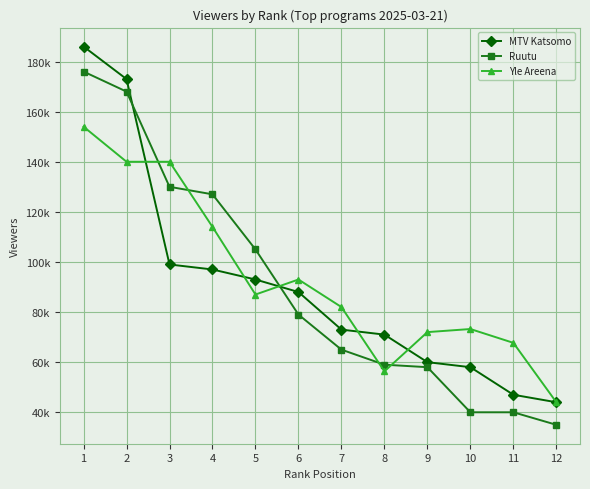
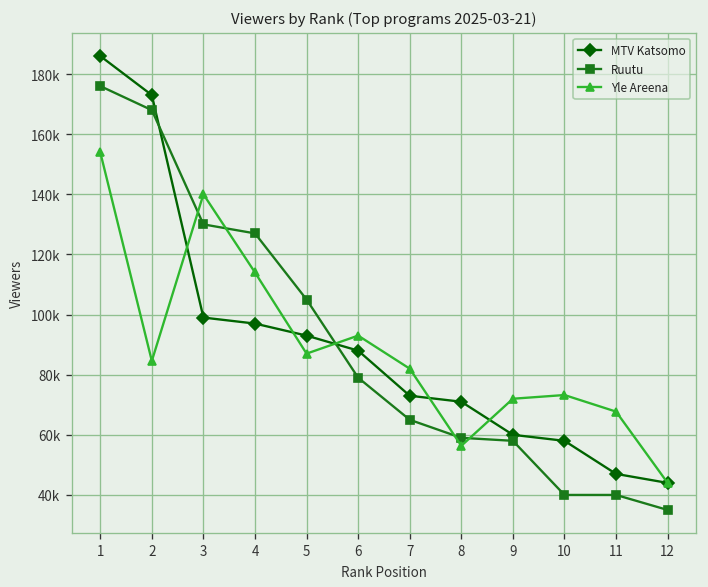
  {
    "Yle Areena": {
      "1": 154000,
-     "2": 140000,
+     "2": 85000,
      "3": 140000,
      "4": 114000,
      "5": 87000,
      "6": 93000,
      "7": 82000,
      "8": 56000,
      "9": 72000,
      "10": 73000,
      "11": 68000
    }
  }
